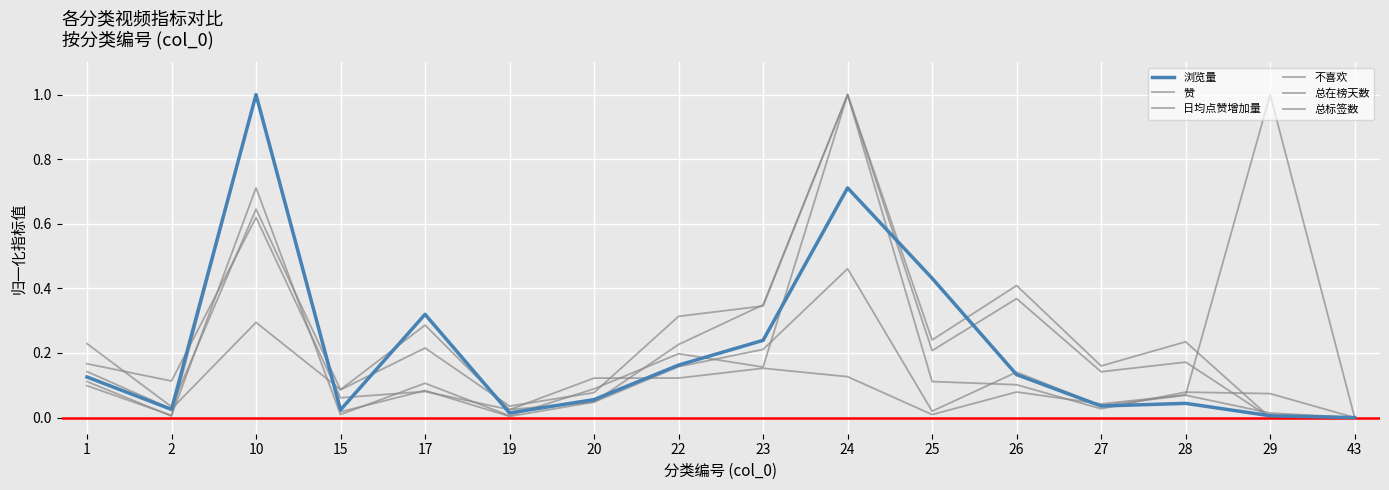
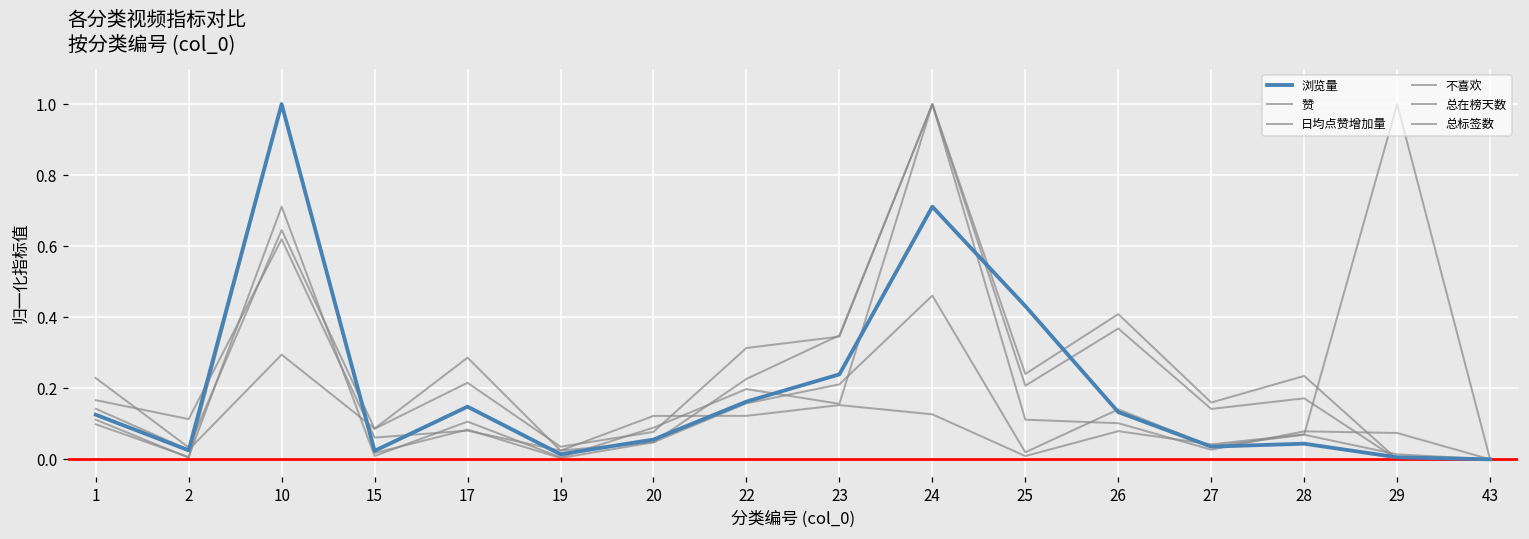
  {
    "浏览量": {
      "1": 0.13,
-     "17": 0.32,
+     "17": 0.15,
      "19": 0.01,
      "23": 0.24,
      "24": 0.71,
      "25": 0.43,
      "28": 0.04
    }
  }
